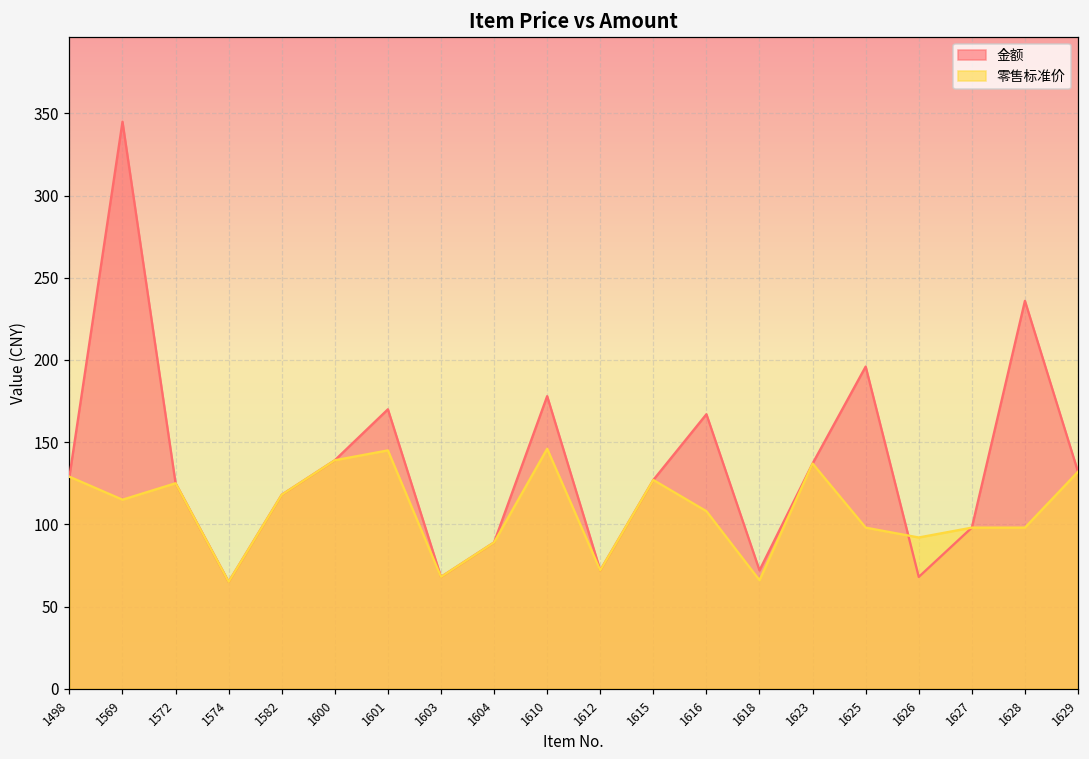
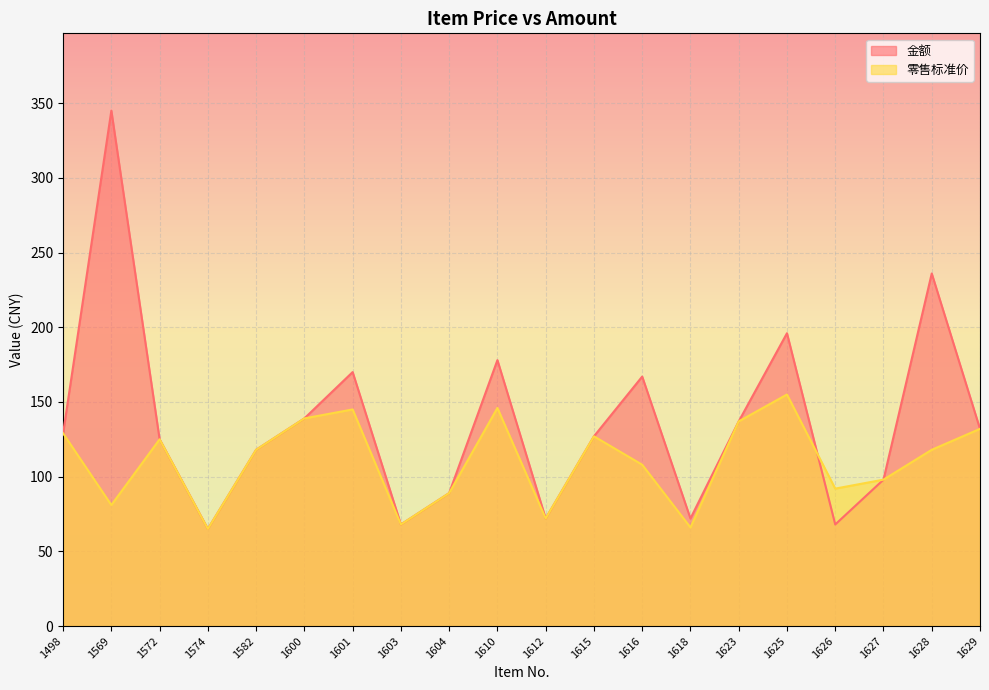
  {
    "金额": {
      "1569": 345,
      "1601": 170,
      "1610": 178,
      "1616": 167,
      "1618": 72,
      "1625": 196,
      "1626": 68,
      "1628": 236
    },
    "零售标准价": {
-     "1569": 115,
+     "1569": 81,
      "1601": 145,
      "1610": 146,
      "1616": 108,
      "1618": 66,
-     "1625": 98,
+     "1625": 155,
      "1626": 92,
-     "1628": 98
+     "1628": 118
    }
  }
